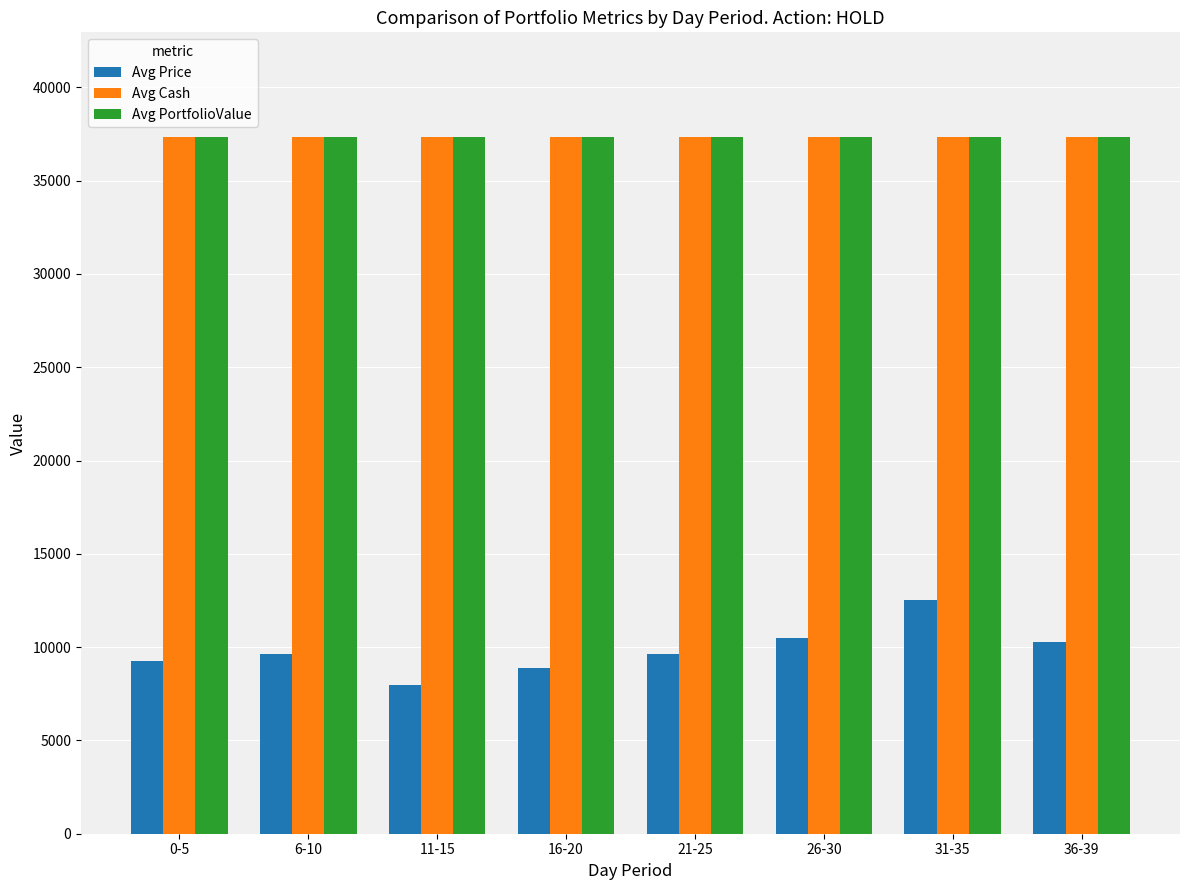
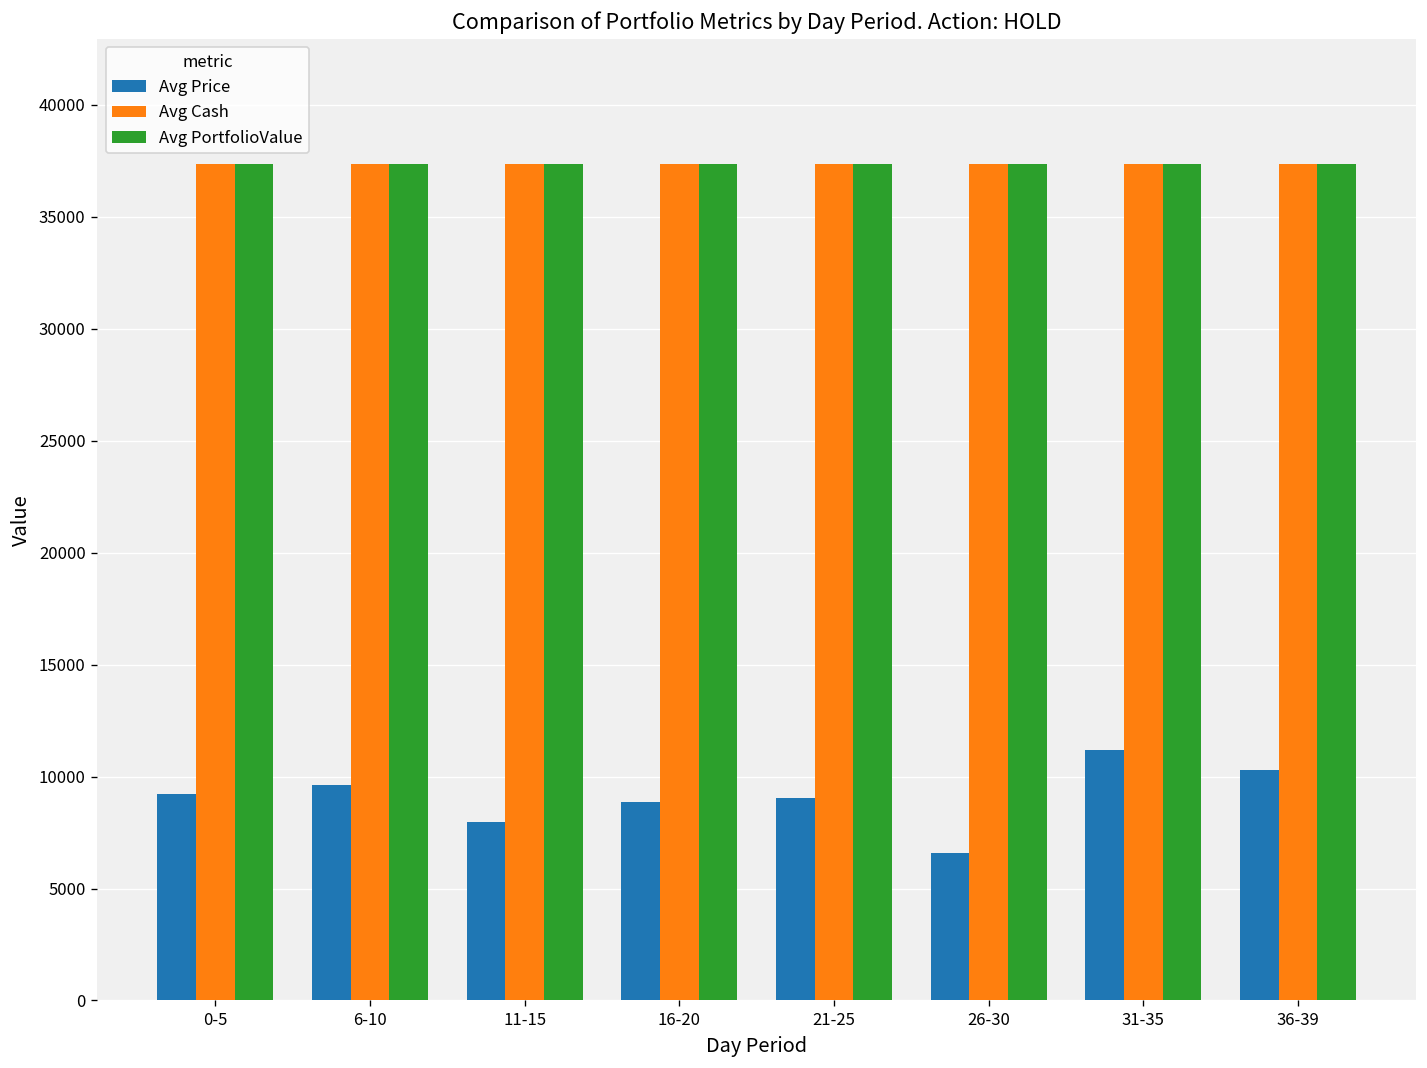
  {
    "Avg Price": {
      "0-5": 9200,
      "6-10": 9600,
      "11-15": 8000,
      "16-20": 8900,
-     "21-25": 9600,
-     "26-30": 10500,
-     "31-35": 12500,
+     "21-25": 9100,
+     "26-30": 6600,
+     "31-35": 11200,
      "36-39": 10300
    },
    "Avg Cash": {
      "0-5": 37300,
      "6-10": 37300,
      "11-15": 37300,
      "16-20": 37300,
      "21-25": 37300,
      "26-30": 37300,
      "31-35": 37300,
      "36-39": 37300
    },
    "Avg PortfolioValue": {
      "0-5": 37300,
      "6-10": 37300,
      "11-15": 37300,
      "16-20": 37300,
      "21-25": 37300,
      "26-30": 37300,
      "31-35": 37300,
      "36-39": 37300
    }
  }
